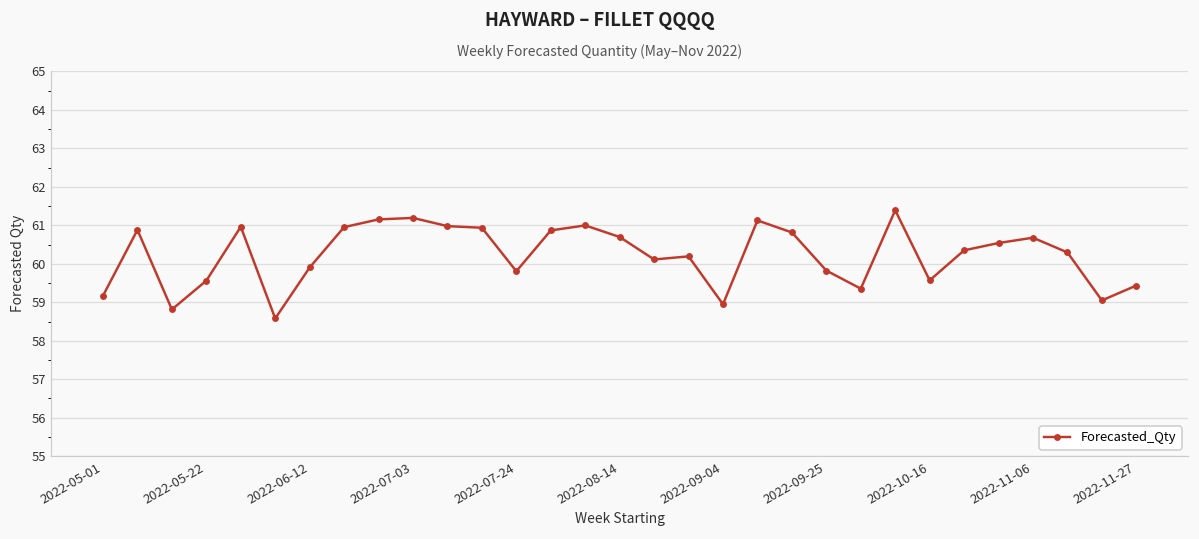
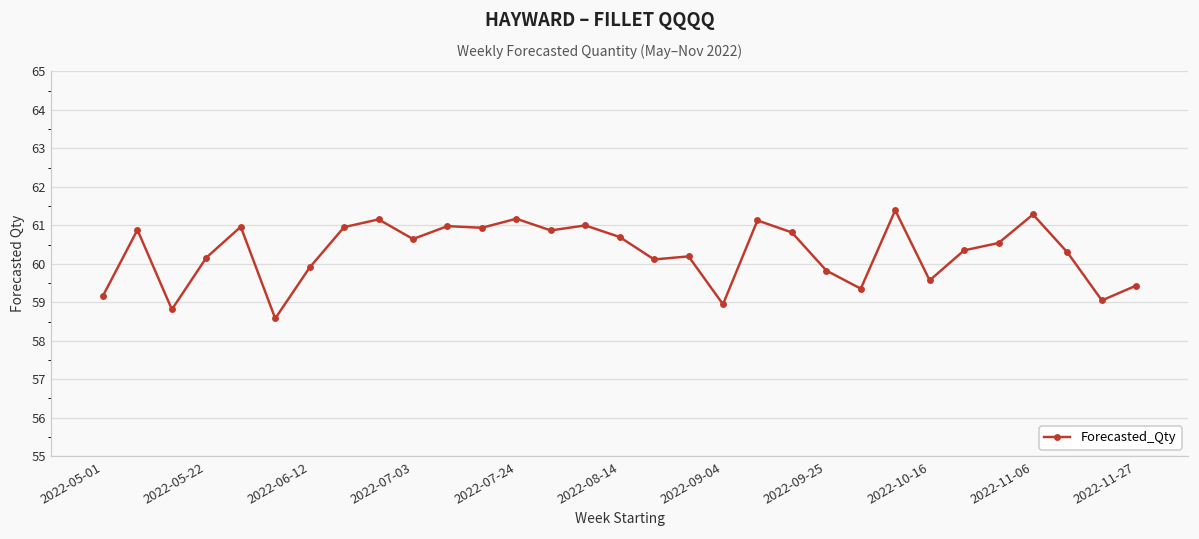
  {
    "2022-05-01": 59.2,
-   "2022-05-22": 59.6,
+   "2022-05-22": 60.2,
    "2022-06-12": 59.9,
-   "2022-07-03": 61.2,
-   "2022-07-24": 59.8,
+   "2022-07-03": 60.6,
+   "2022-07-24": 61.2,
    "2022-08-14": 60.7,
    "2022-09-04": 58.9,
    "2022-09-25": 59.8,
    "2022-10-16": 59.6,
-   "2022-11-06": 60.7,
+   "2022-11-06": 61.3,
    "2022-11-27": 59.4
  }
